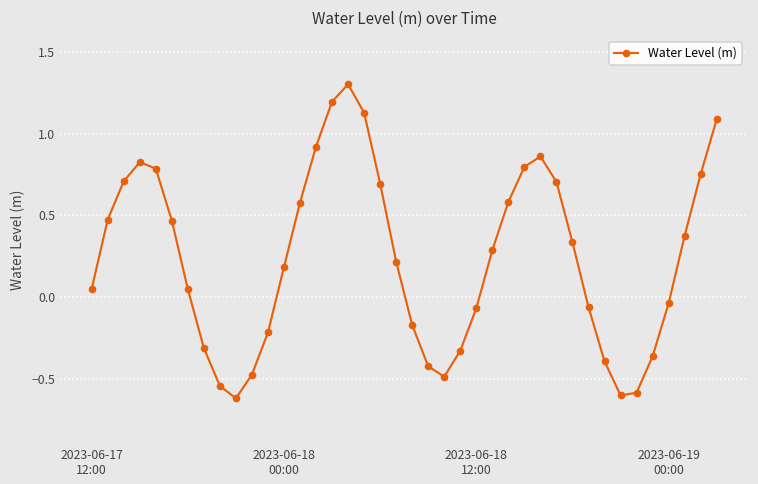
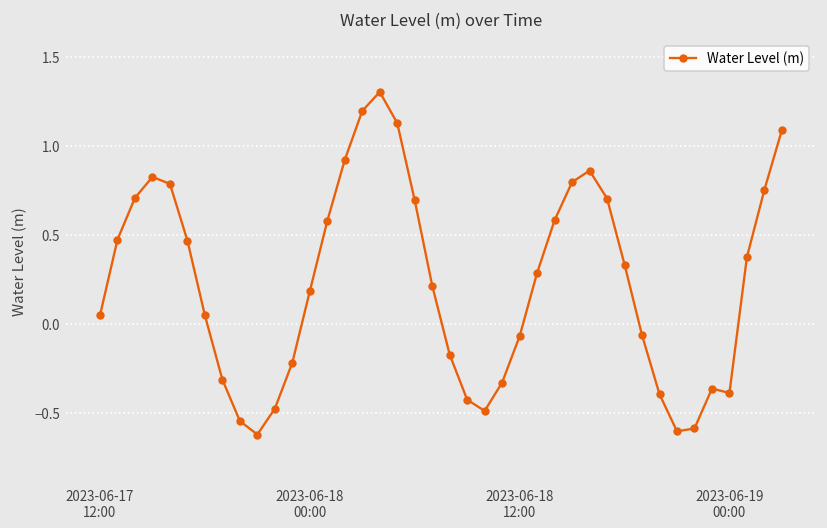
  {
    "2023-06-17 12:00": 0.05,
    "2023-06-18 00:00": 0.18,
    "2023-06-18 12:00": -0.07,
-   "2023-06-19 00:00": -0.04
+   "2023-06-19 00:00": -0.39
  }
